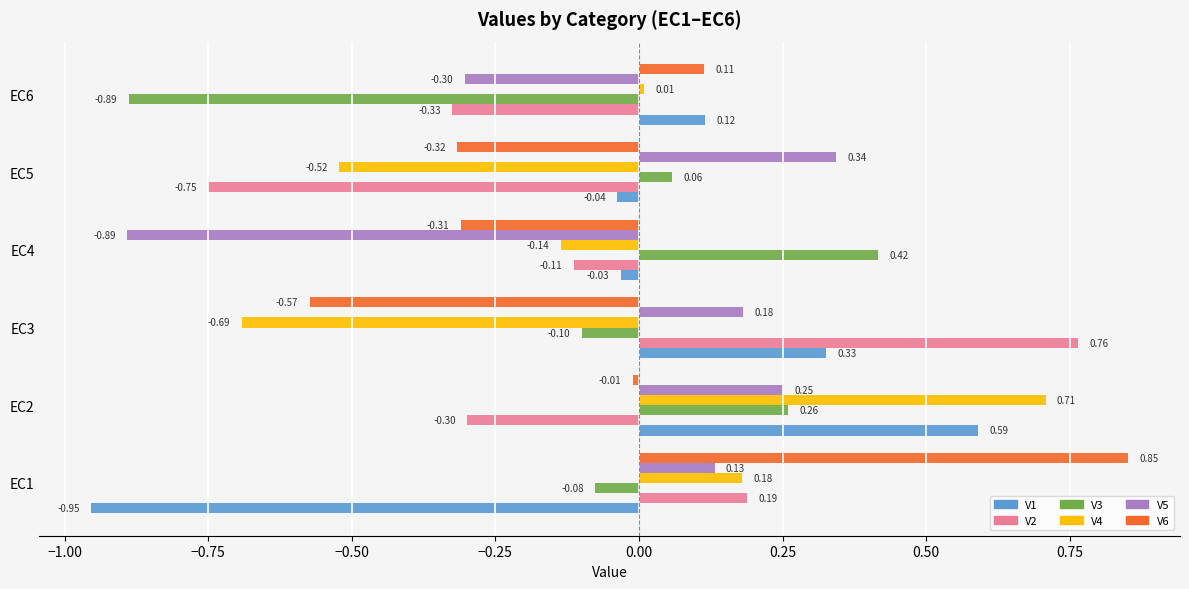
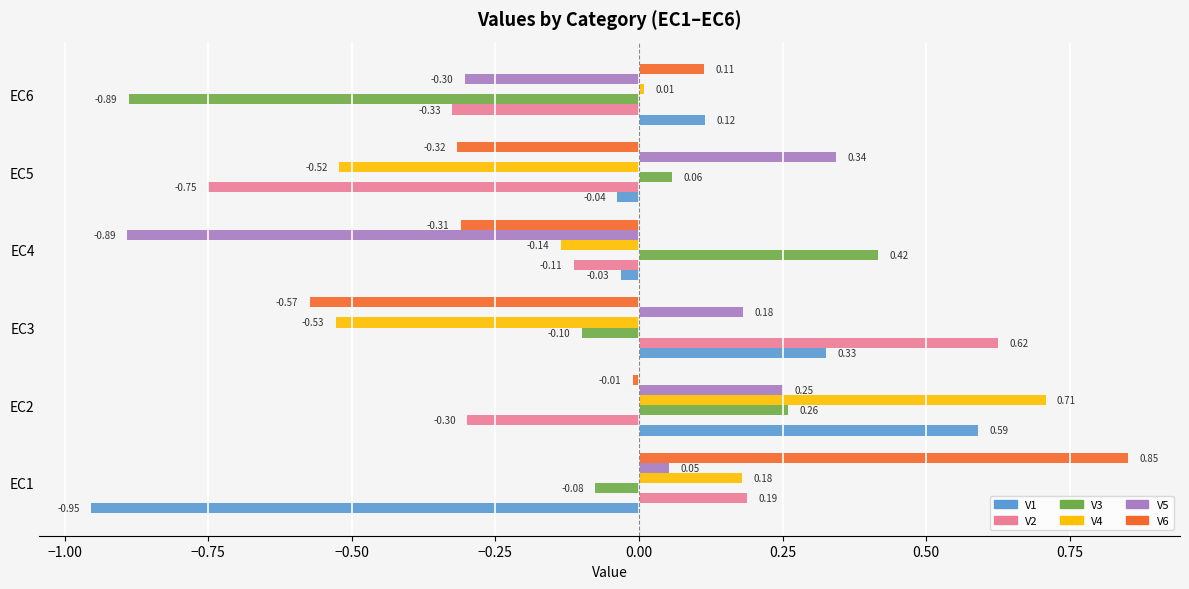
  {
    "V1": {
      "EC6": 0.12,
      "EC5": -0.04,
      "EC4": -0.03,
      "EC3": 0.33,
      "EC2": 0.59,
      "EC1": -0.95
    },
    "V2": {
      "EC6": -0.33,
      "EC5": -0.75,
      "EC4": -0.11,
-     "EC3": 0.76,
+     "EC3": 0.62,
      "EC2": -0.30,
      "EC1": 0.19
    },
    "V3": {
      "EC6": -0.89,
      "EC5": 0.06,
      "EC4": 0.42,
      "EC3": -0.10,
      "EC2": 0.26,
      "EC1": -0.08
    },
    "V4": {
      "EC6": 0.01,
      "EC5": -0.52,
      "EC4": -0.14,
-     "EC3": -0.69,
+     "EC3": -0.53,
      "EC2": 0.71,
      "EC1": 0.18
    },
    "V5": {
      "EC6": -0.30,
      "EC5": 0.34,
      "EC4": -0.89,
      "EC3": 0.18,
      "EC2": 0.25,
-     "EC1": 0.13
+     "EC1": 0.05
    },
    "V6": {
      "EC6": 0.11,
      "EC5": -0.32,
      "EC4": -0.31,
      "EC3": -0.57,
      "EC2": -0.01,
      "EC1": 0.85
    }
  }
